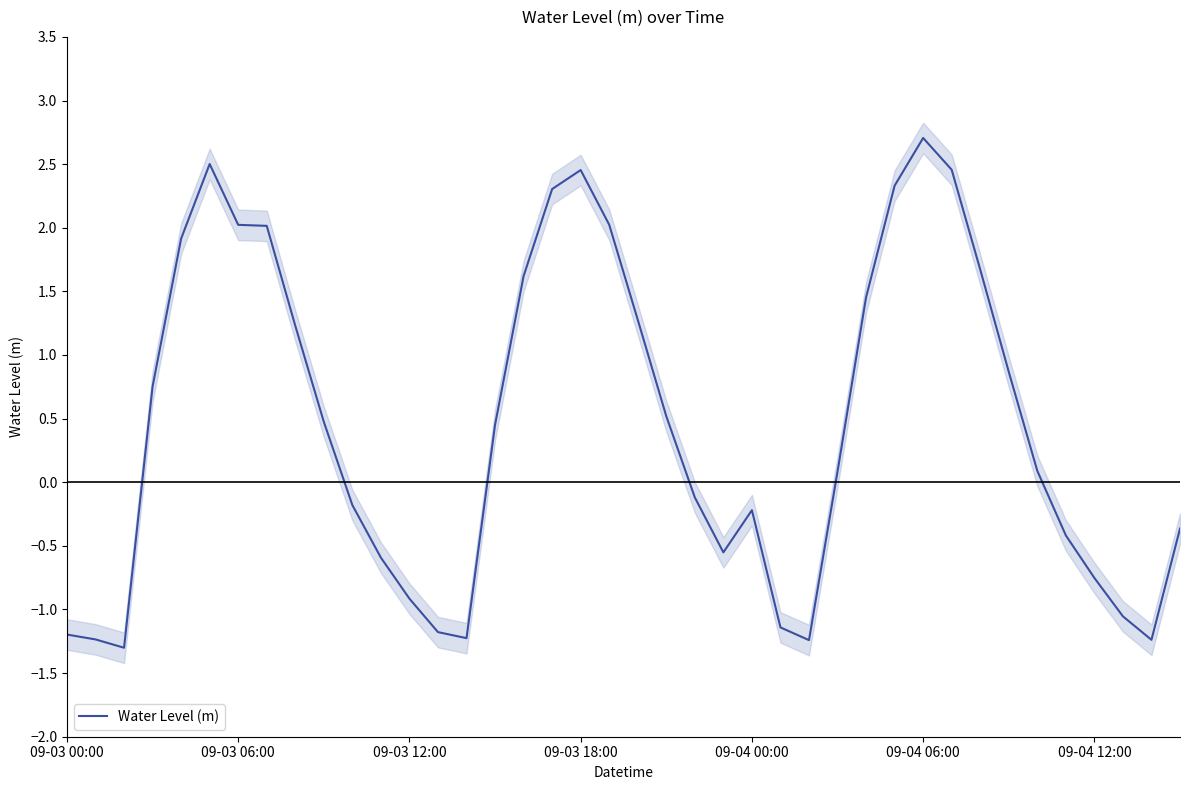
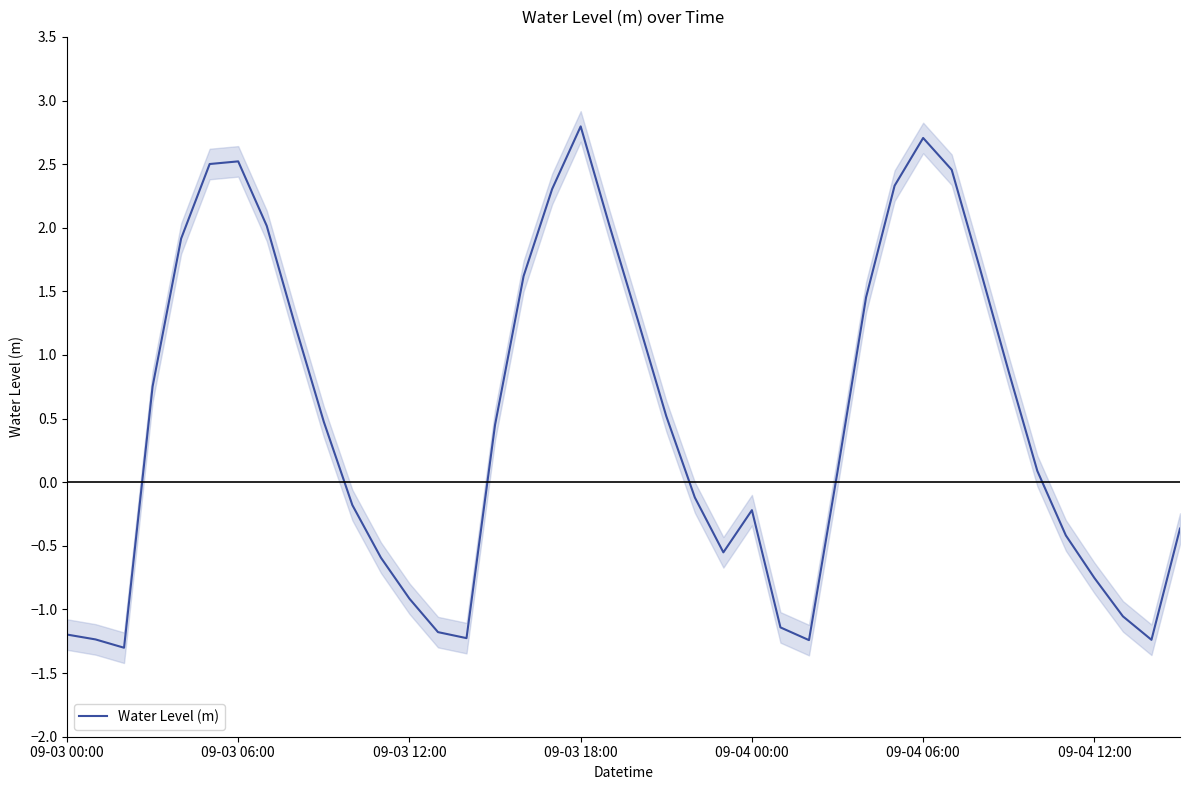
  {
    "Water Level (m)": {
      "09-03 00:00": -1.20,
-     "09-03 06:00": 2.02,
+     "09-03 06:00": 2.52,
      "09-03 12:00": -0.91,
-     "09-03 18:00": 2.45,
+     "09-03 18:00": 2.80,
      "09-04 00:00": -0.22,
      "09-04 06:00": 2.71,
      "09-04 12:00": -0.75
    }
  }
